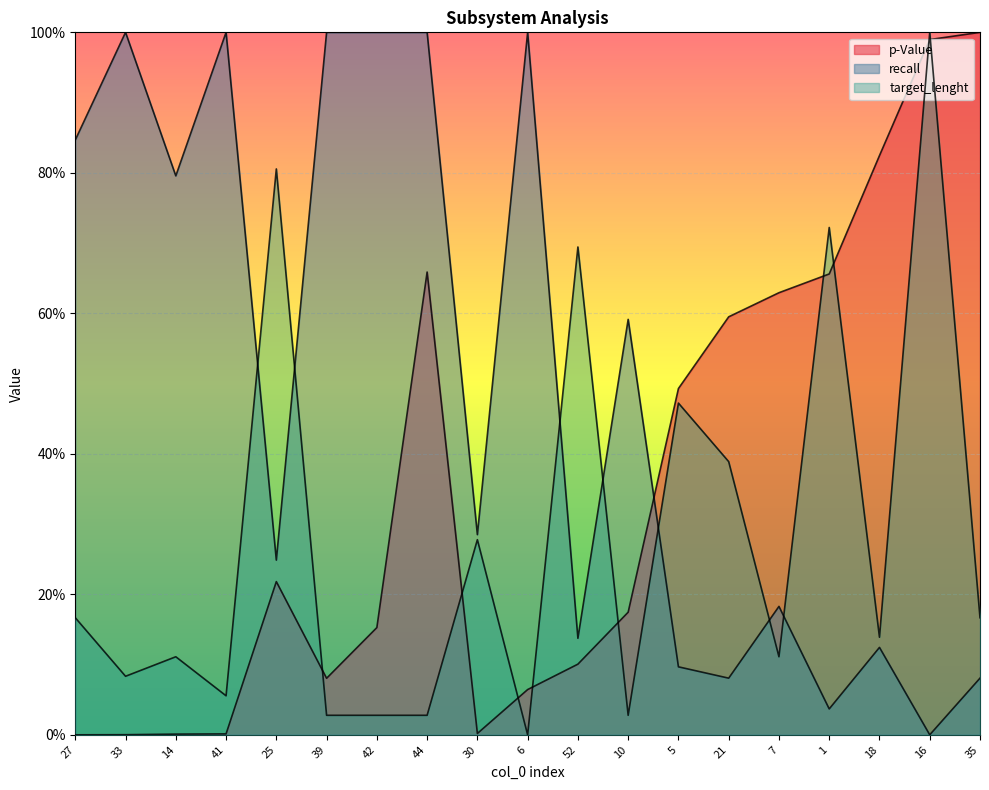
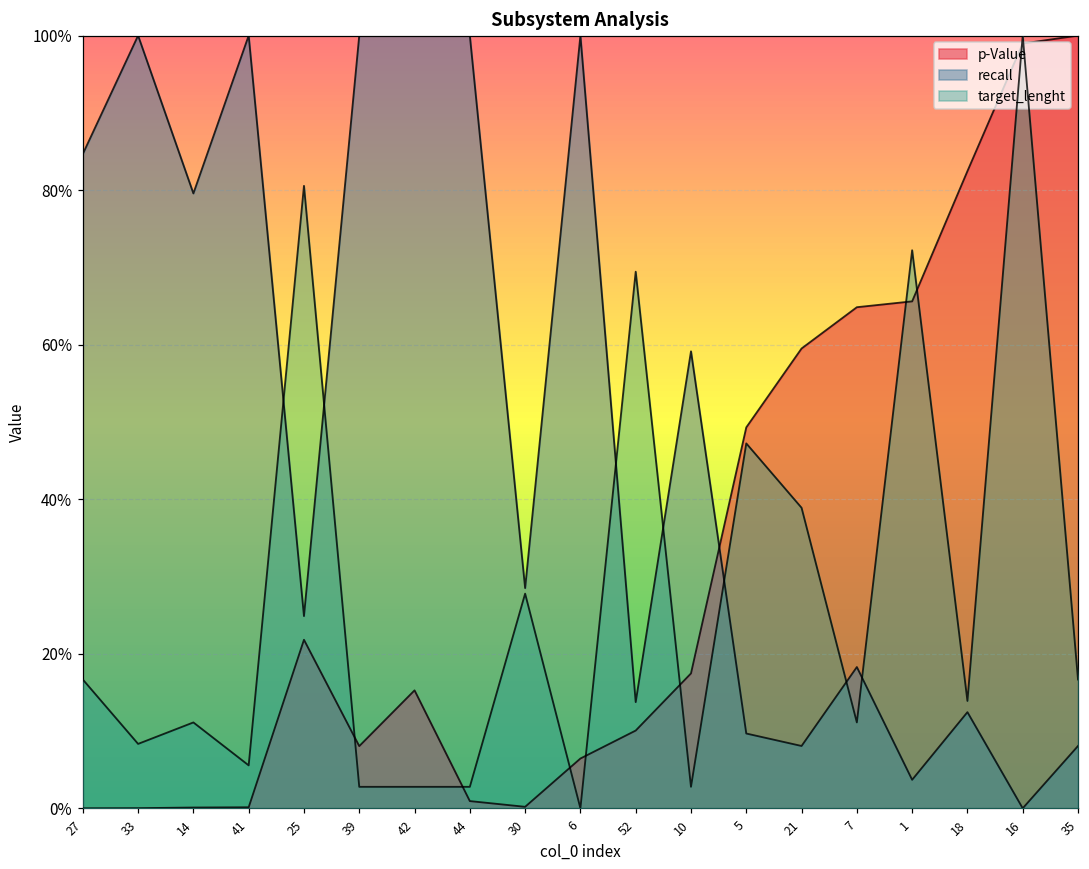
  {
    "p-Value": {
      "27": "0%",
      "33": "0%",
      "14": "0%",
      "41": "0%",
      "25": "22%",
      "39": "8%",
      "42": "15%",
-     "44": "66%",
+     "44": "1%",
      "30": "0%",
      "6": "6%",
      "52": "10%",
      "10": "17%",
      "5": "49%",
      "21": "60%",
-     "7": "63%",
+     "7": "65%",
      "1": "66%",
      "18": "82%",
      "35": "100%"
    }
  }
